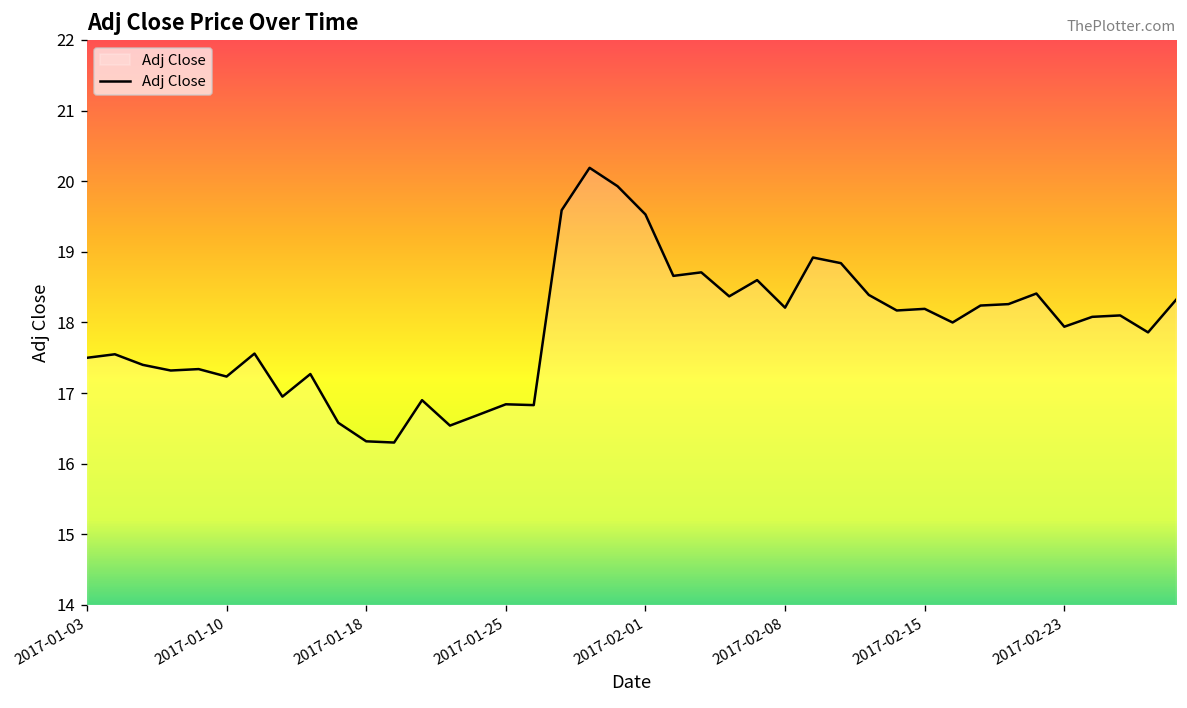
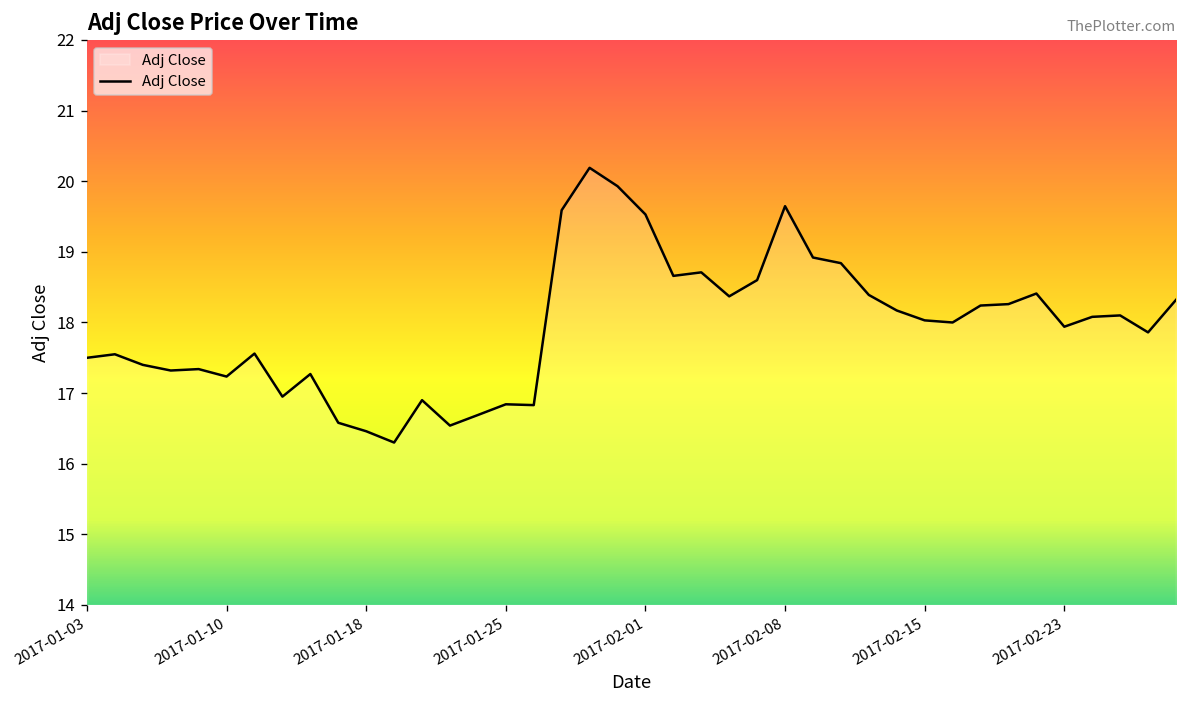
  {
    "2017-01-03": 17.5,
    "2017-01-10": 17.2,
-   "2017-01-18": 16.3,
+   "2017-01-18": 16.5,
    "2017-01-25": 16.8,
    "2017-02-01": 19.5,
-   "2017-02-08": 18.2,
-   "2017-02-15": 18.2,
+   "2017-02-08": 19.6,
+   "2017-02-15": 18.0,
    "2017-02-23": 17.9
  }
